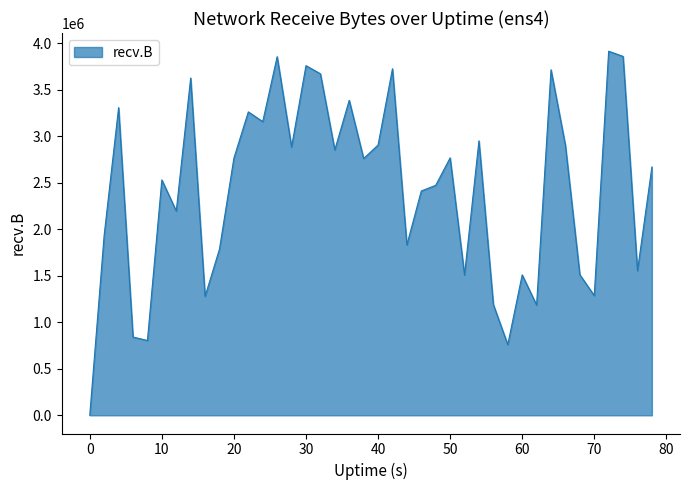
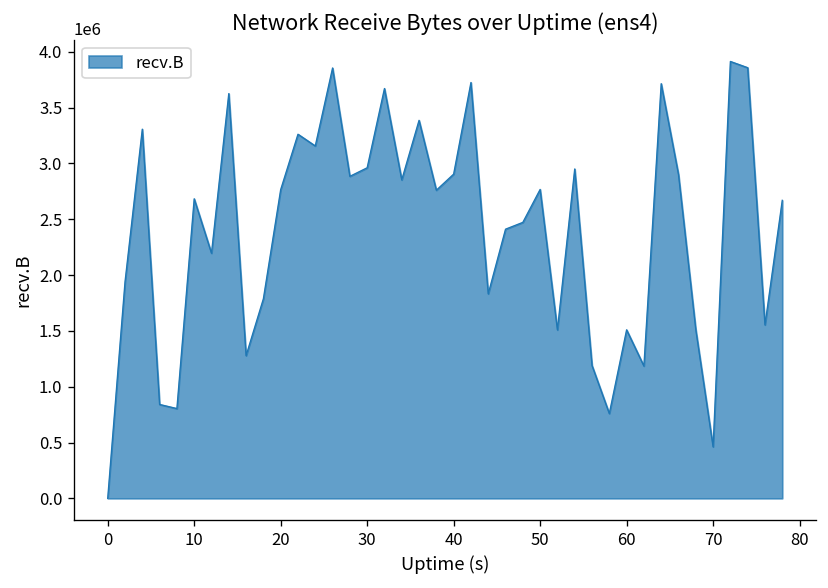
  {
    "0": 0,
-   "10": 2500000,
+   "10": 2700000,
    "20": 2800000,
-   "30": 3800000,
+   "30": 3000000,
    "40": 2900000,
    "50": 2800000,
    "60": 1500000,
-   "70": 1300000
+   "70": 500000
  }
